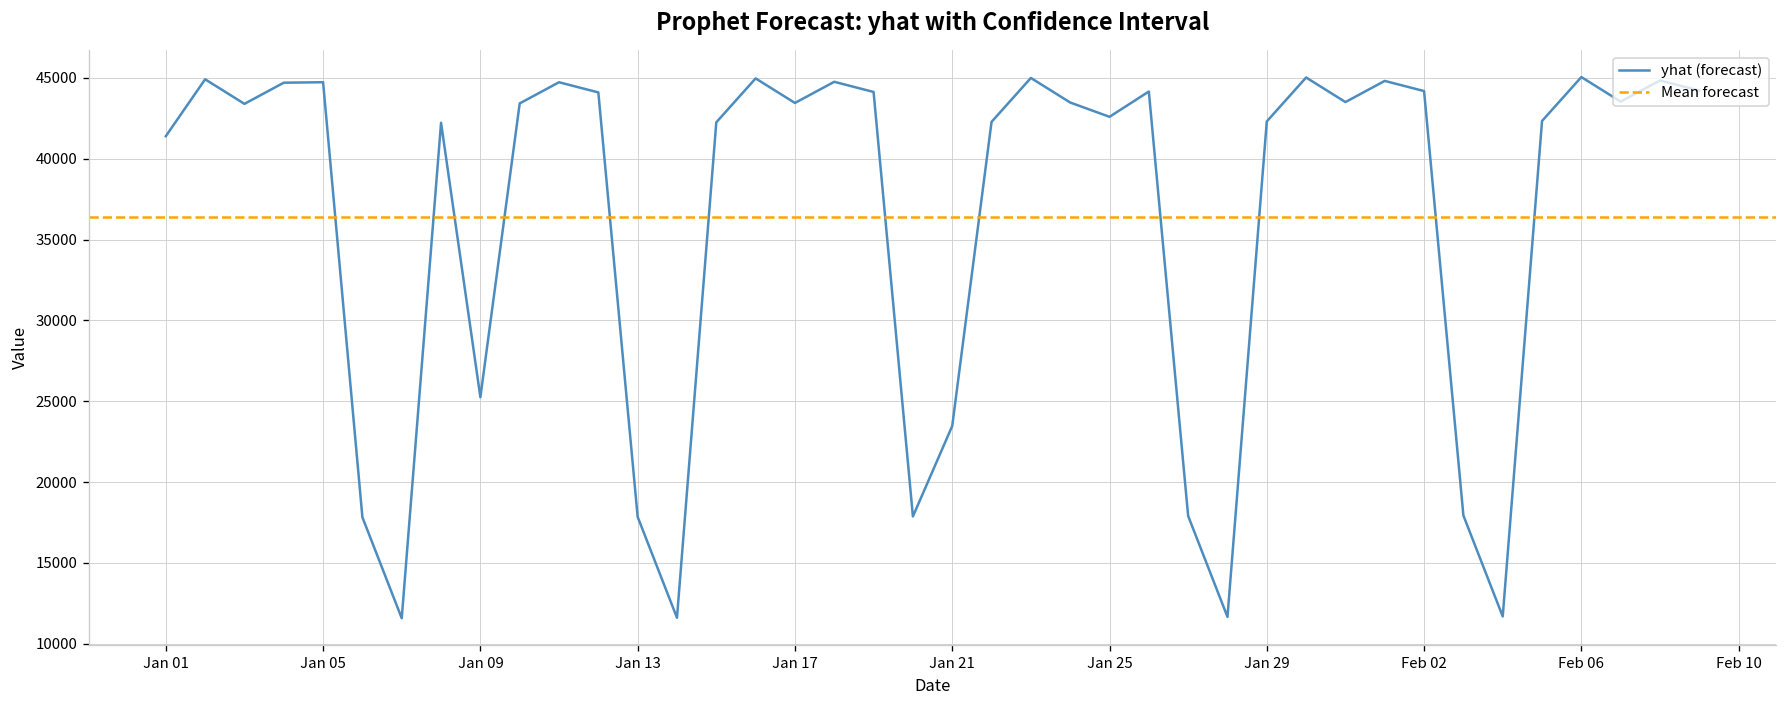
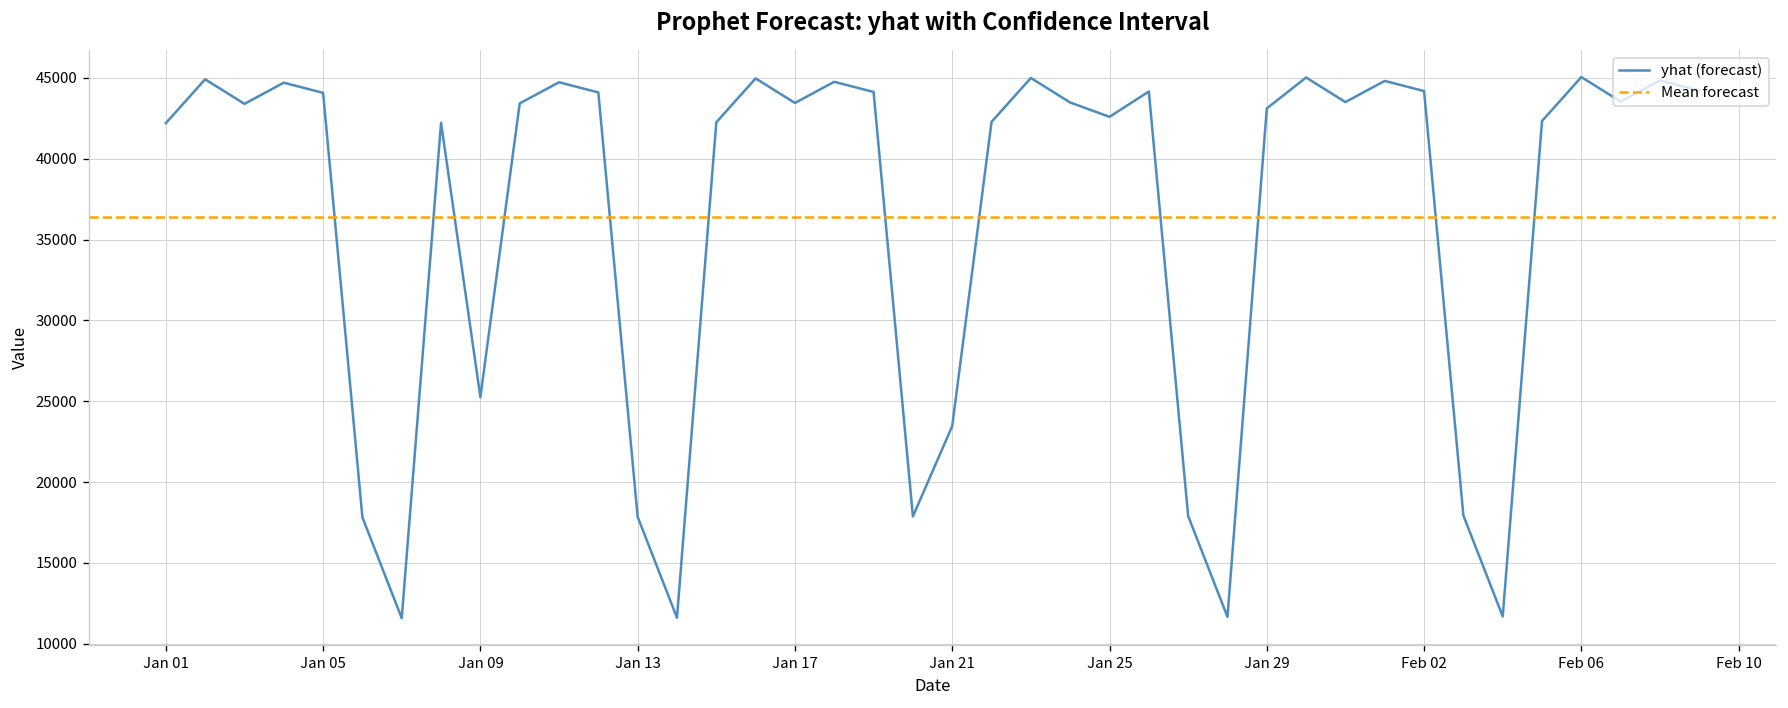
  {
-   "Jan 01": 41400,
-   "Jan 05": 44700,
+   "Jan 01": 42200,
+   "Jan 05": 44100,
    "Jan 09": 25200,
    "Jan 13": 17800,
    "Jan 17": 43400,
    "Jan 21": 23500,
    "Jan 25": 42600,
-   "Jan 29": 42300,
+   "Jan 29": 43100,
    "Feb 02": 44200,
    "Feb 06": 45100
  }
